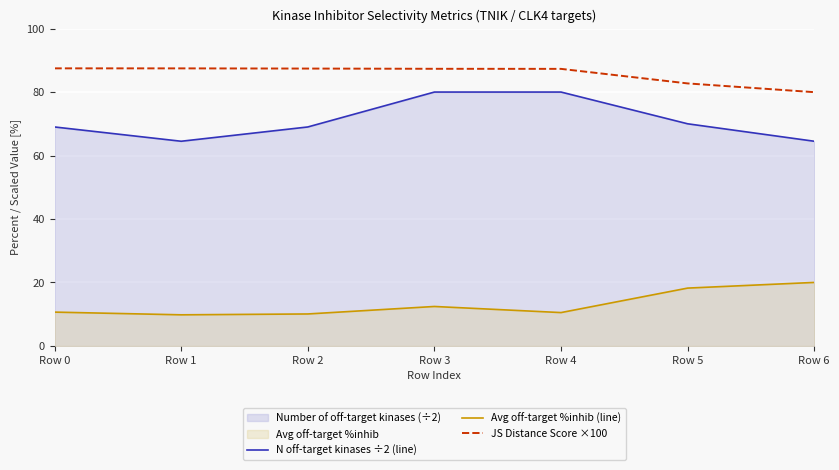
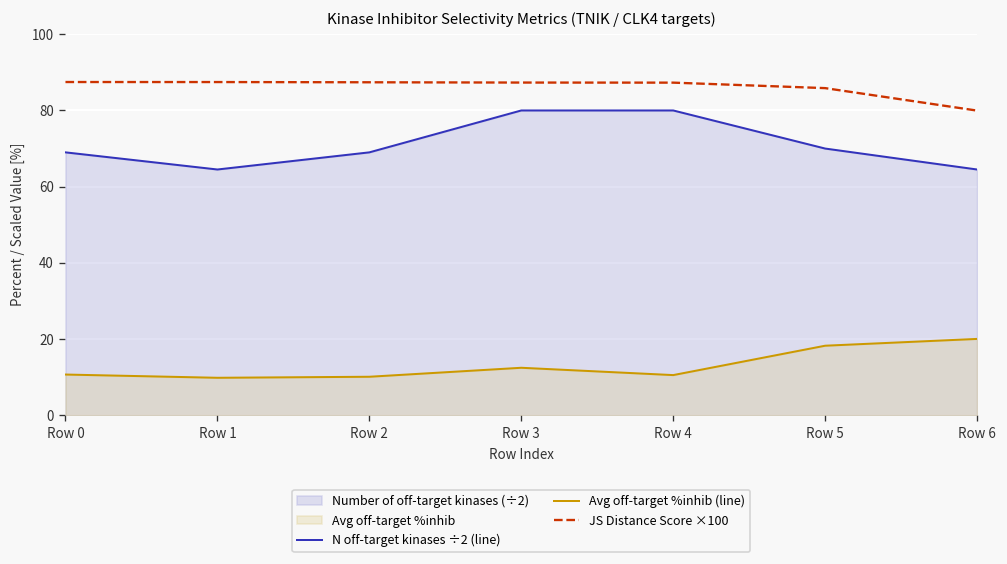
  {
    "JS Distance Score ×100": {
      "Row 0": 87,
      "Row 1": 87,
      "Row 2": 87,
      "Row 3": 87,
      "Row 4": 87,
-     "Row 5": 83,
+     "Row 5": 86,
      "Row 6": 80
    }
  }
